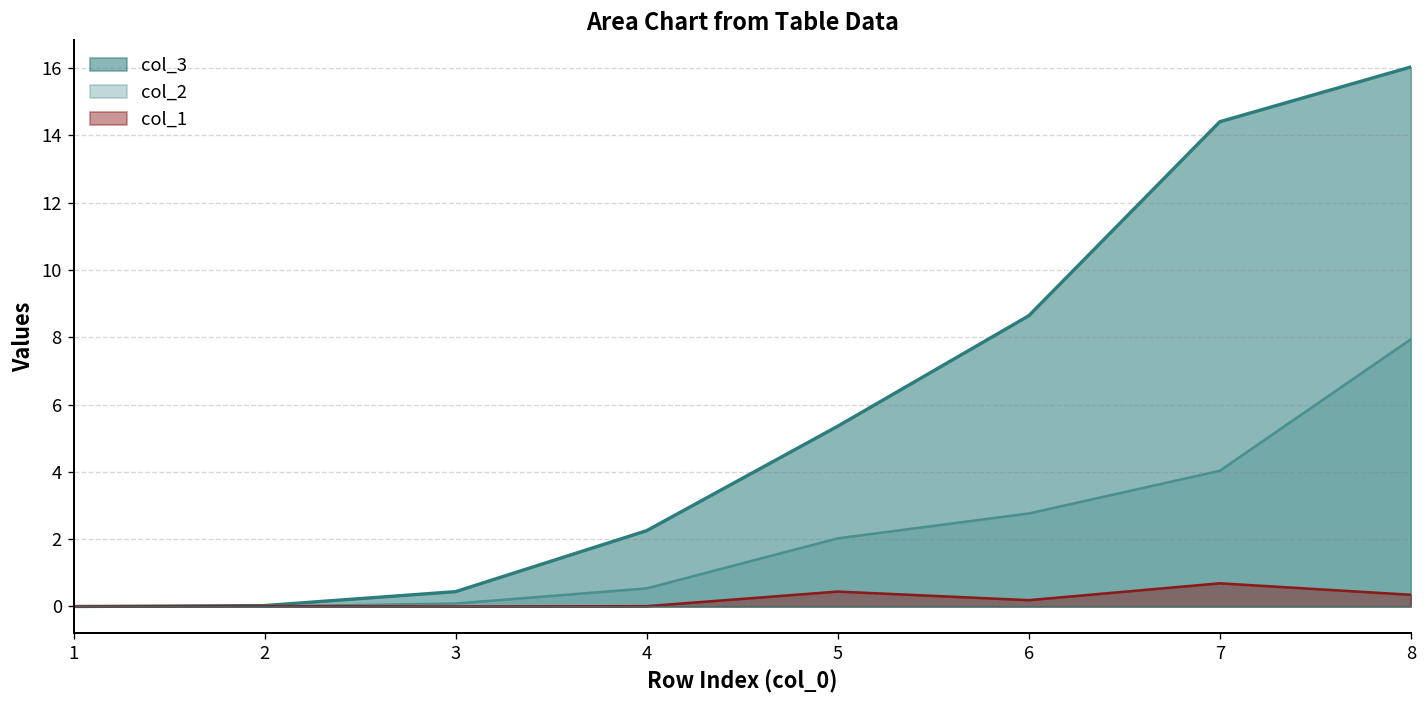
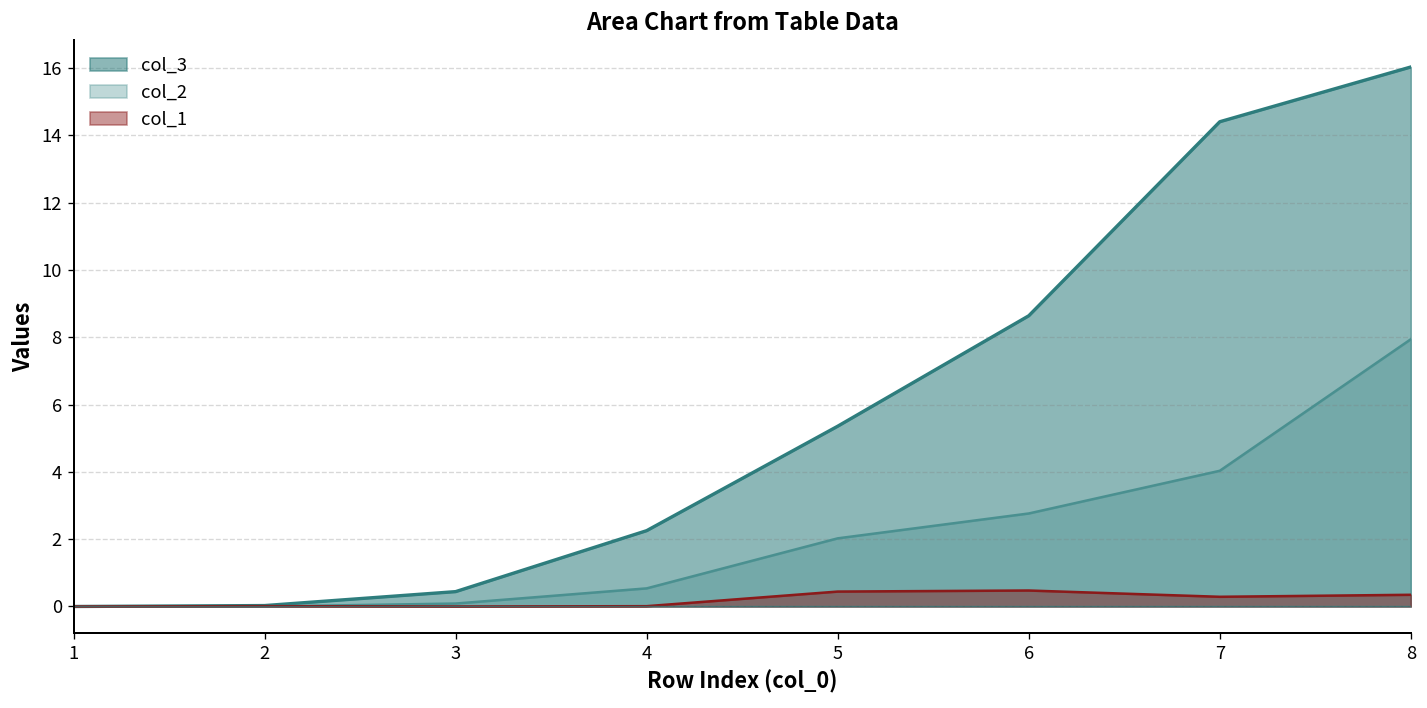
  {
    "col_1": {
      "4": 0.0,
      "5": 0.4,
-     "6": 0.2,
-     "7": 0.7,
+     "6": 0.5,
+     "7": 0.3,
      "8": 0.3
    }
  }
